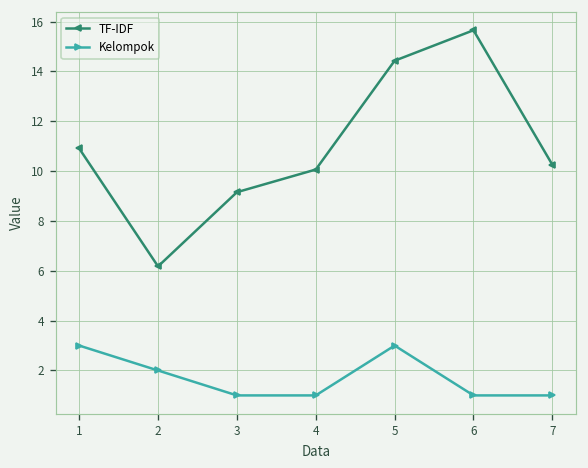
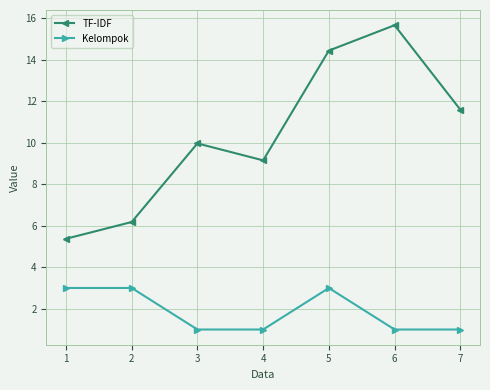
  {
    "TF-IDF": {
-     "1": 10.9,
+     "1": 5.4,
      "2": 6.2,
-     "3": 9.2,
-     "4": 10.1,
+     "3": 10.0,
+     "4": 9.1,
      "5": 14.4,
      "6": 15.7,
-     "7": 10.3
+     "7": 11.6
    },
    "Kelompok": {
      "1": 3,
-     "2": 2,
+     "2": 3,
      "3": 1,
      "4": 1,
      "5": 3,
      "6": 1,
      "7": 1
    }
  }
